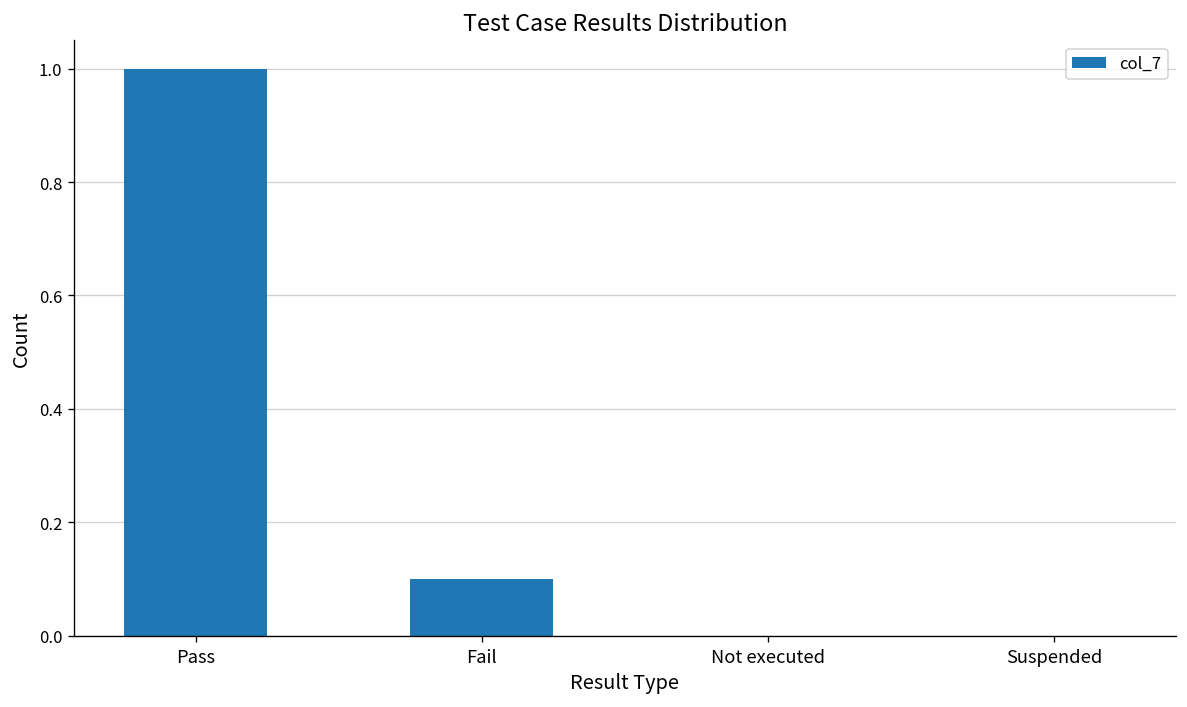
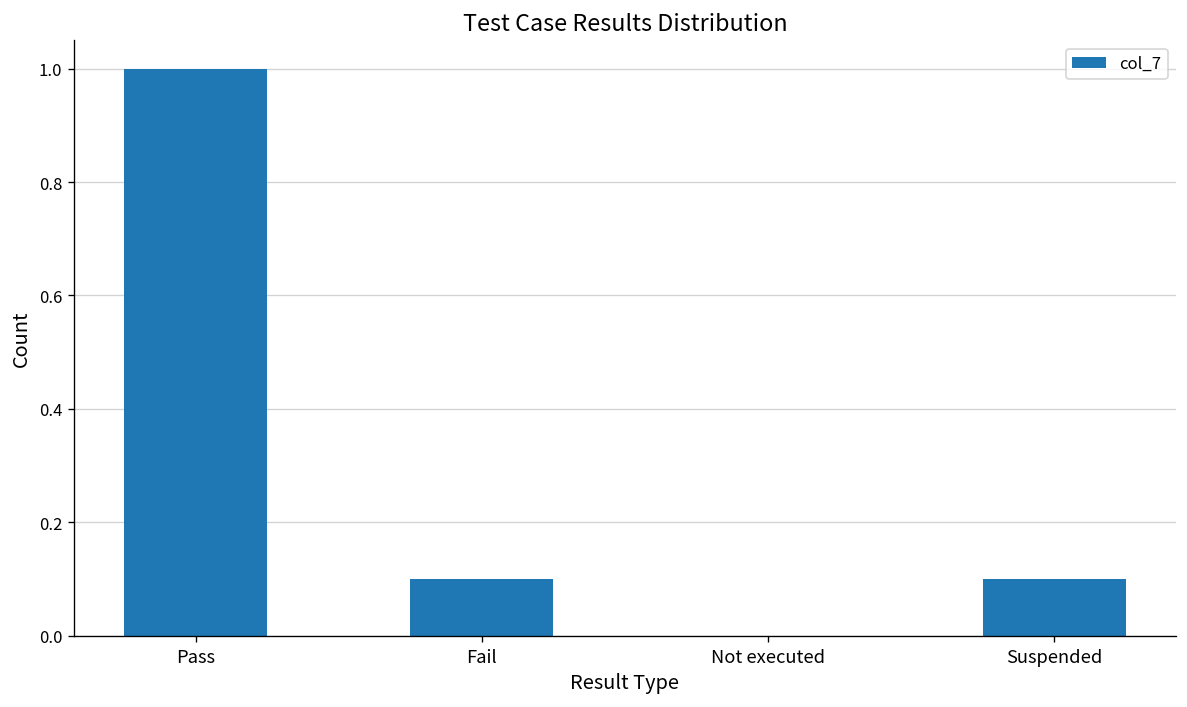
  {
    "Pass": 1.0,
    "Fail": 0.1,
    "Not executed": 0.0,
-   "Suspended": 0.0
+   "Suspended": 0.1
  }
